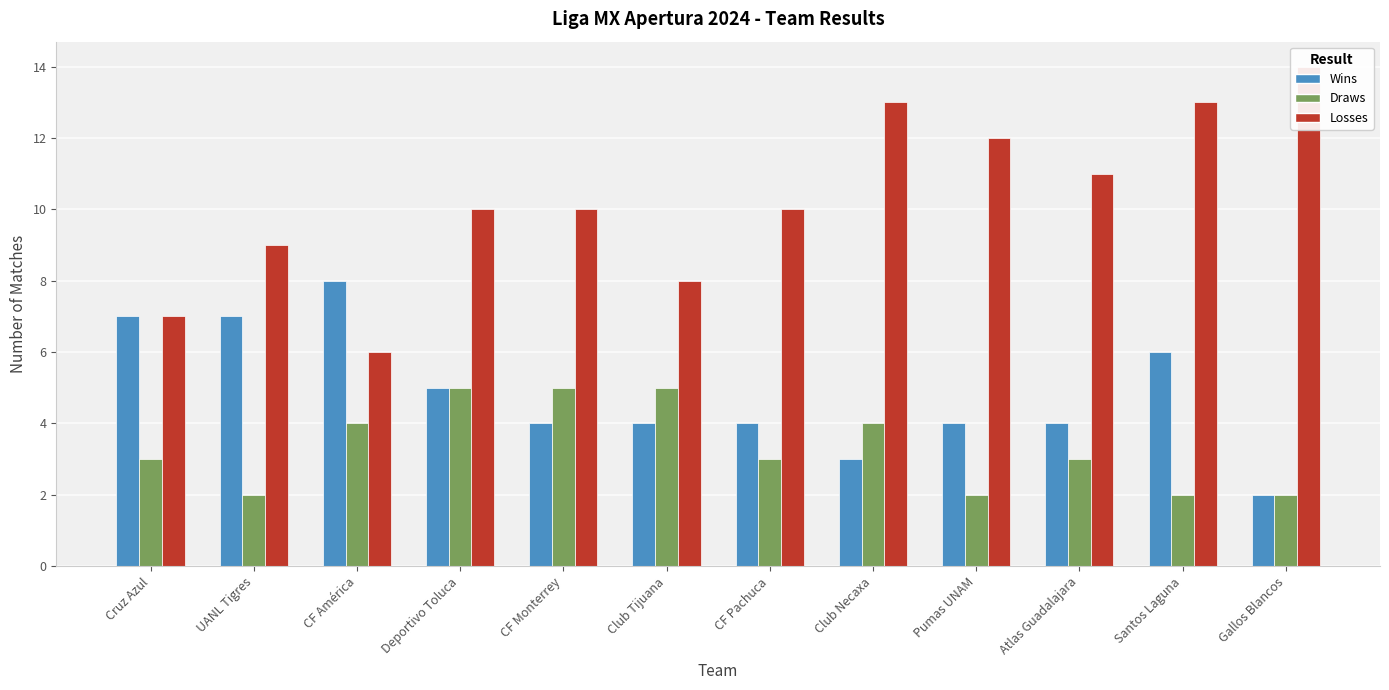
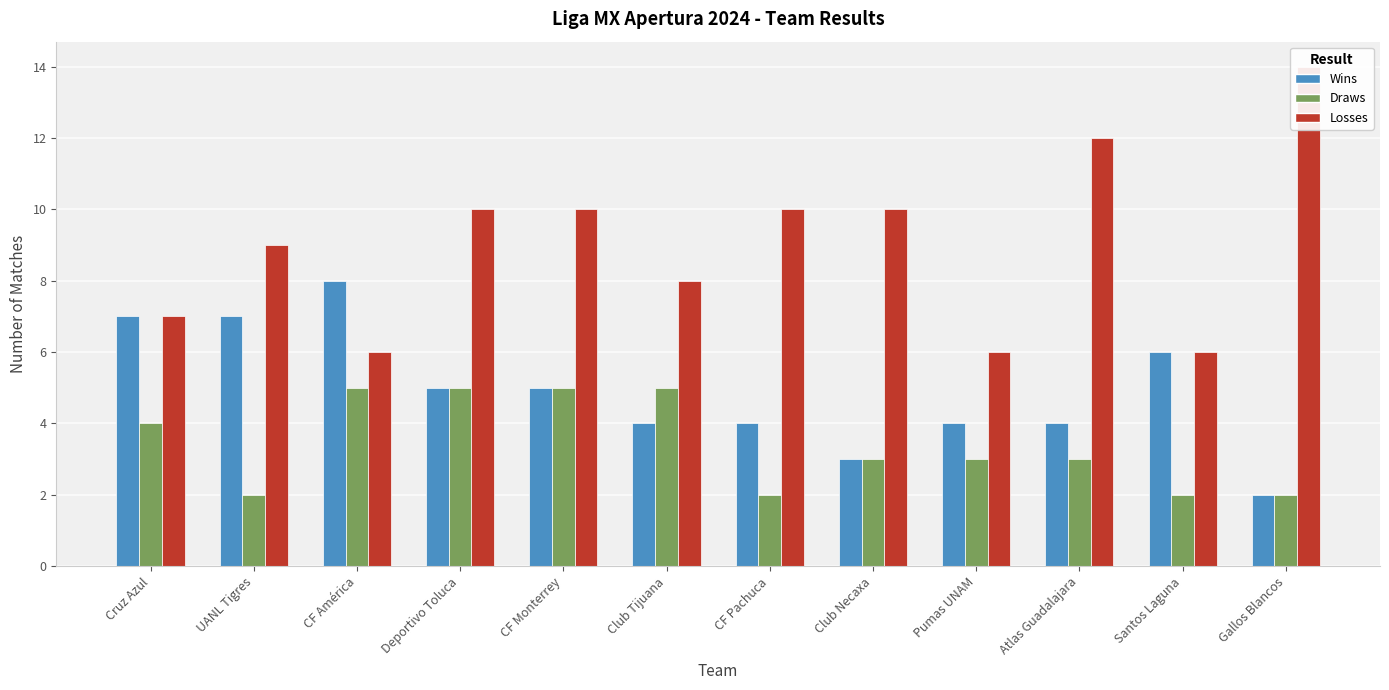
  {
    "Wins": {
      "Cruz Azul": 7,
      "UANL Tigres": 7,
      "CF América": 8,
      "Deportivo Toluca": 5,
-     "CF Monterrey": 4,
+     "CF Monterrey": 5,
      "Club Tijuana": 4,
      "CF Pachuca": 4,
      "Club Necaxa": 3,
      "Pumas UNAM": 4,
      "Atlas Guadalajara": 4,
      "Santos Laguna": 6,
      "Gallos Blancos": 2
    },
    "Draws": {
-     "Cruz Azul": 3,
+     "Cruz Azul": 4,
      "UANL Tigres": 2,
-     "CF América": 4,
+     "CF América": 5,
      "Deportivo Toluca": 5,
      "CF Monterrey": 5,
      "Club Tijuana": 5,
-     "CF Pachuca": 3,
-     "Club Necaxa": 4,
-     "Pumas UNAM": 2,
+     "CF Pachuca": 2,
+     "Club Necaxa": 3,
+     "Pumas UNAM": 3,
      "Atlas Guadalajara": 3,
      "Santos Laguna": 2,
      "Gallos Blancos": 2
    },
    "Losses": {
      "Cruz Azul": 7,
      "UANL Tigres": 9,
      "CF América": 6,
      "Deportivo Toluca": 10,
      "CF Monterrey": 10,
      "Club Tijuana": 8,
      "CF Pachuca": 10,
-     "Club Necaxa": 13,
-     "Pumas UNAM": 12,
-     "Atlas Guadalajara": 11,
-     "Santos Laguna": 13
+     "Club Necaxa": 10,
+     "Pumas UNAM": 6,
+     "Atlas Guadalajara": 12,
+     "Santos Laguna": 6
    }
  }
